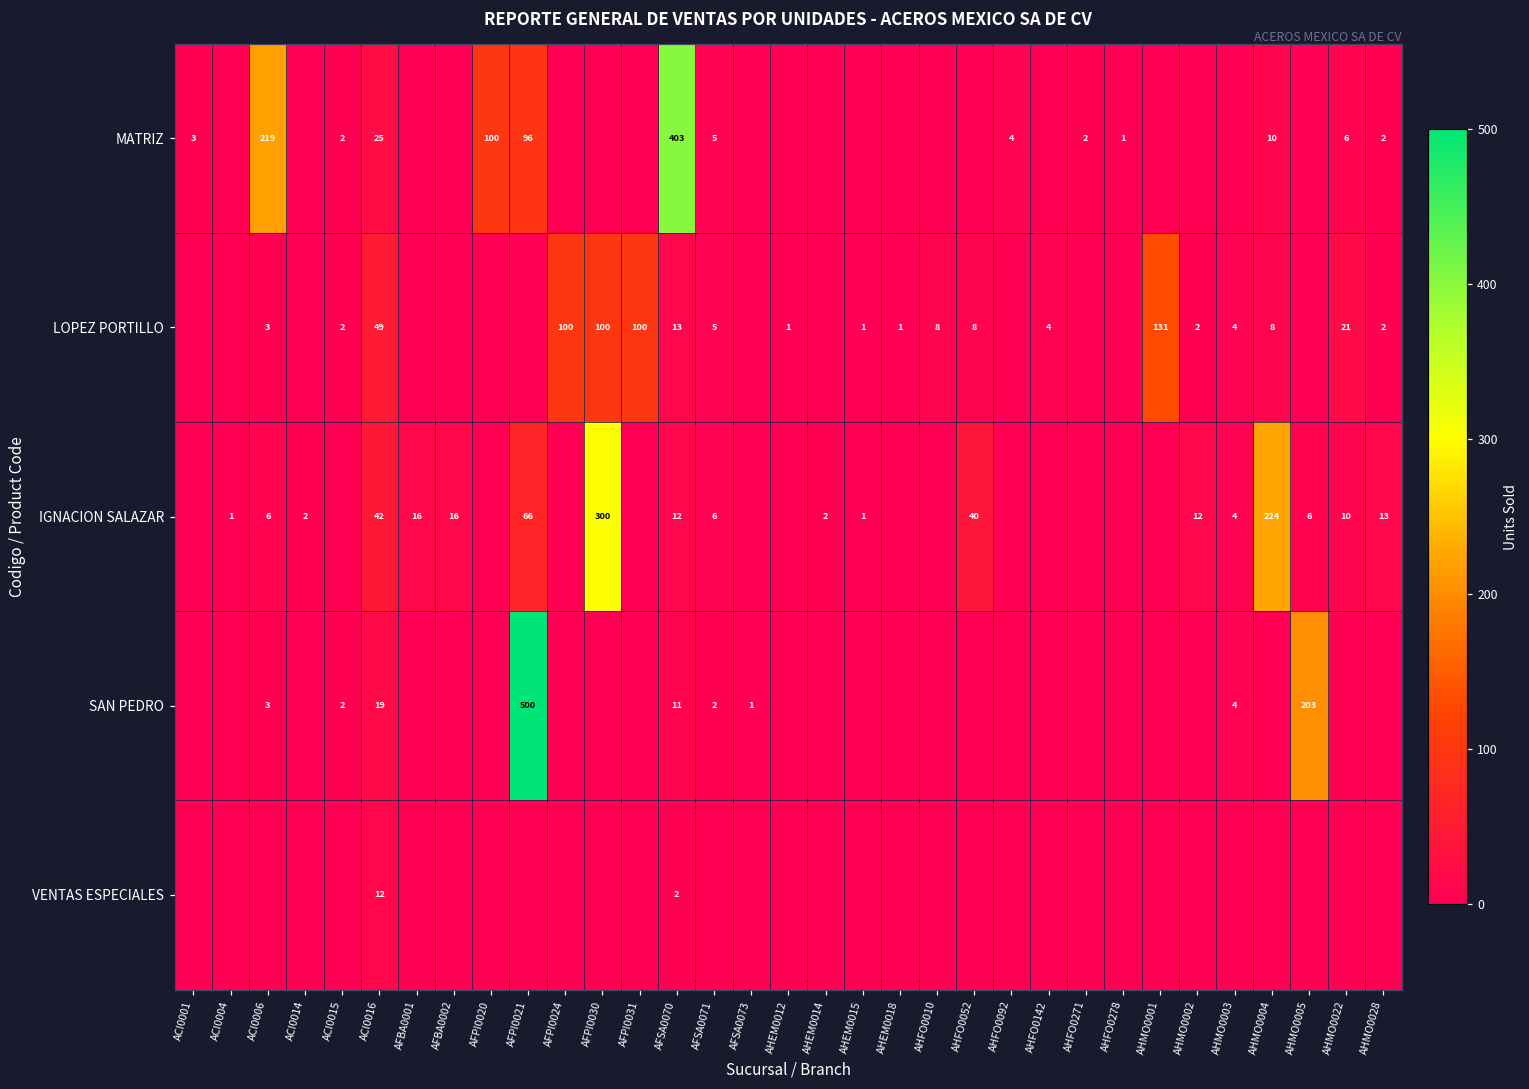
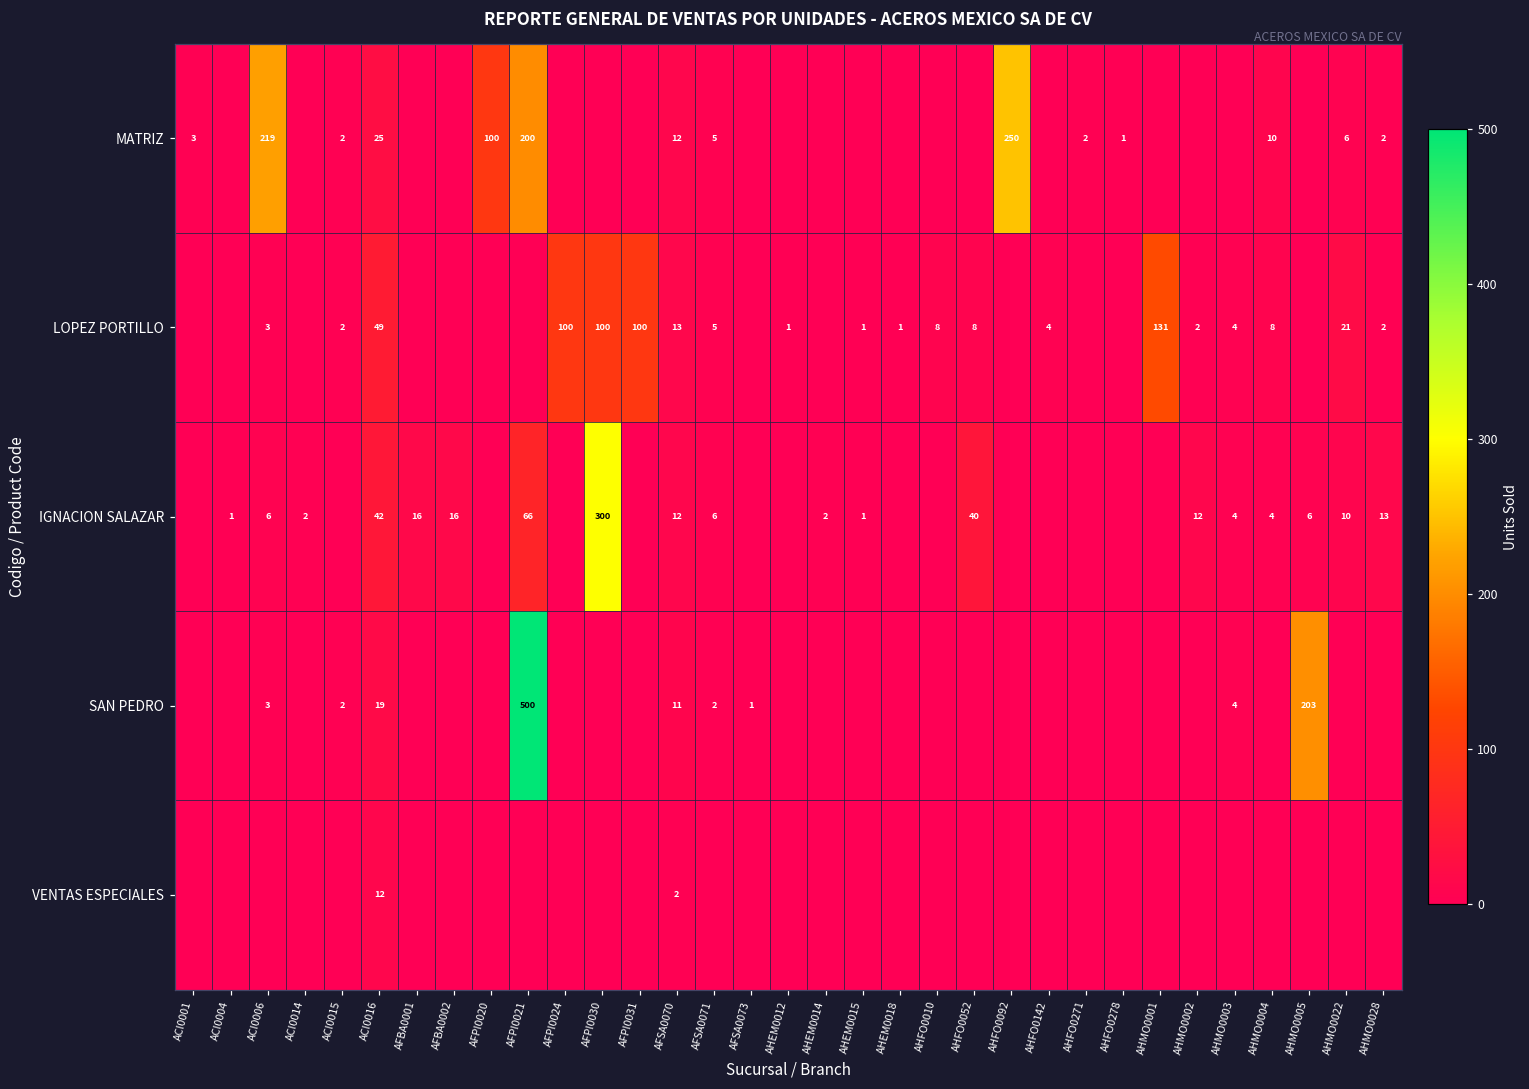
  {
    "MATRIZ": {
      "ACI0001": 3,
      "ACI0006": 219,
      "ACI0015": 2,
      "ACI0016": 25,
      "AFPI0020": 100,
-     "AFPI0021": 96,
-     "AFSA0070": 403,
+     "AFPI0021": 200,
+     "AFSA0070": 12,
      "AFSA0071": 5,
-     "AHFO0092": 4,
+     "AHFO0092": 250,
      "AHFO0271": 2,
      "AHFO0278": 1,
      "AHMO0004": 10,
      "AHMO0022": 6,
      "AHMO0028": 2
    },
    "LOPEZ PORTILLO": {
      "ACI0006": 3,
      "ACI0015": 2,
      "ACI0016": 49,
      "AFPI0024": 100,
      "AFPI0030": 100,
      "AFPI0031": 100,
      "AFSA0070": 13,
      "AFSA0071": 5,
      "AHEM0012": 1,
      "AHEM0015": 1,
      "AHEM0018": 1,
      "AHFO0010": 8,
      "AHFO0052": 8,
      "AHFO0142": 4,
      "AHMO0001": 131,
      "AHMO0002": 2,
      "AHMO0003": 4,
      "AHMO0004": 8,
      "AHMO0022": 21,
      "AHMO0028": 2
    },
    "IGNACION SALAZAR": {
      "ACI0004": 1,
      "ACI0006": 6,
      "ACI0014": 2,
      "ACI0016": 42,
      "AFBA0001": 16,
      "AFBA0002": 16,
      "AFPI0021": 66,
      "AFPI0030": 300,
      "AFSA0070": 12,
      "AFSA0071": 6,
      "AHEM0014": 2,
      "AHEM0015": 1,
      "AHFO0052": 40,
      "AHMO0002": 12,
      "AHMO0003": 4,
-     "AHMO0004": 224,
+     "AHMO0004": 4,
      "AHMO0005": 6,
      "AHMO0022": 10,
      "AHMO0028": 13
    },
    "SAN PEDRO": {
      "ACI0006": 3,
      "ACI0015": 2,
      "ACI0016": 19,
      "AFPI0021": 500,
      "AFSA0070": 11,
      "AFSA0071": 2,
      "AFSA0073": 1,
      "AHMO0003": 4,
      "AHMO0005": 203
    },
    "VENTAS ESPECIALES": {
      "ACI0016": 12,
      "AFSA0070": 2
    }
  }
